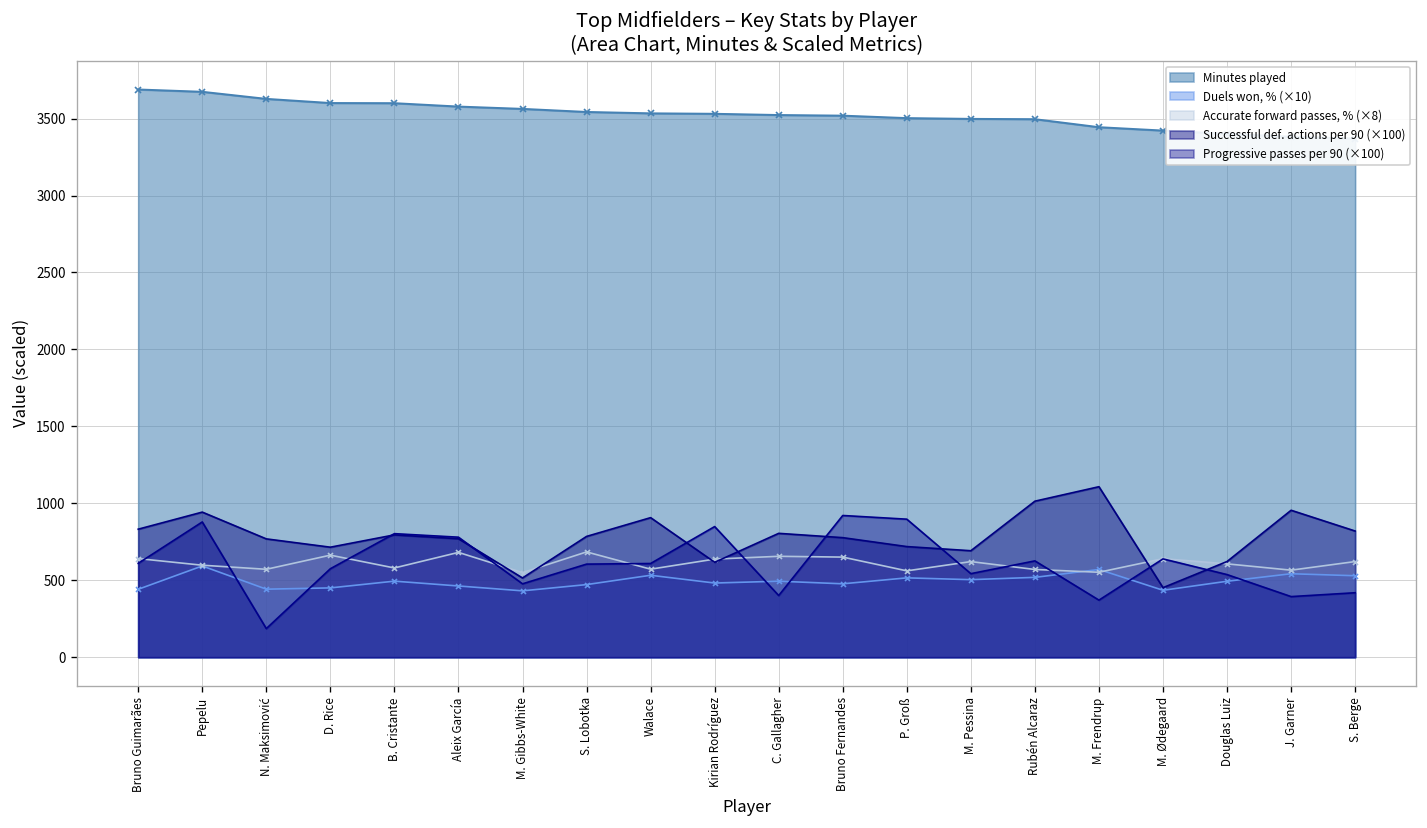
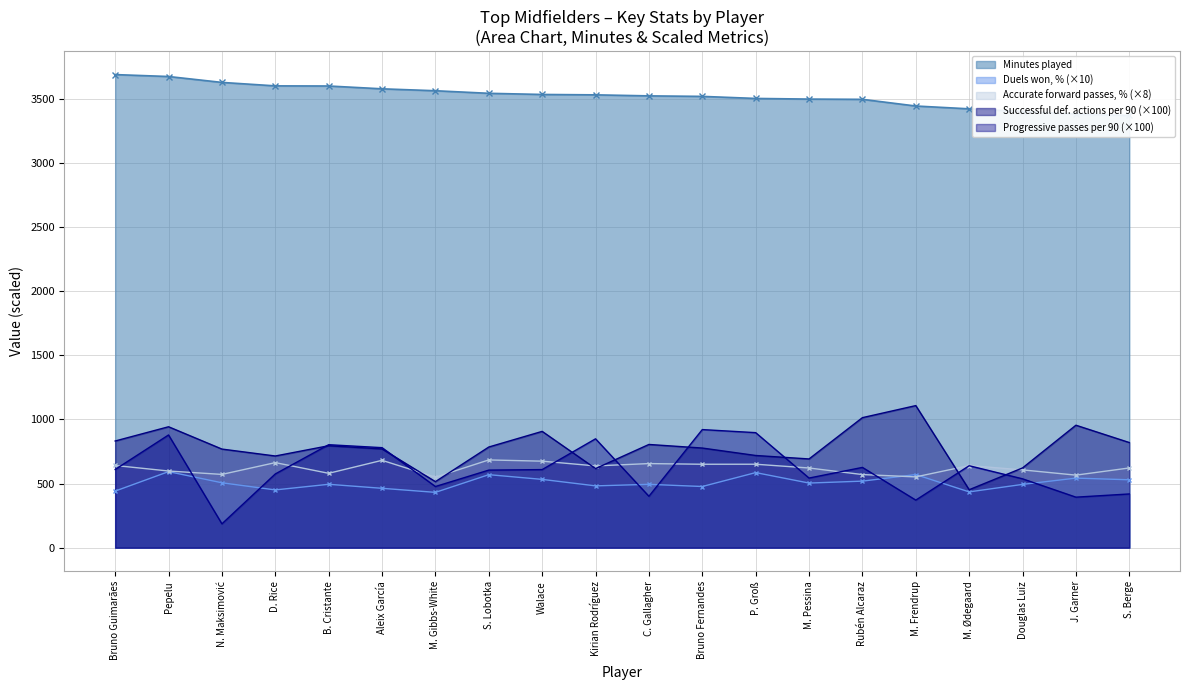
  {
    "Duels won, % (×10)": {
      "Bruno Guimarães": 440,
-     "N. Maksimović": 440,
+     "N. Maksimović": 510,
      "D. Rice": 450,
      "B. Cristante": 490,
      "Aleix García": 460,
      "M. Gibbs-White": 430,
-     "S. Lobotka": 470,
+     "S. Lobotka": 570,
      "Walace": 530,
      "Kirian Rodríguez": 480,
      "C. Gallagher": 490,
      "Bruno Fernandes": 480,
-     "P. Groß": 520,
+     "P. Groß": 590,
      "M. Pessina": 500,
      "Rubén Alcaraz": 520,
      "Douglas Luiz": 490,
      "J. Garner": 540,
      "S. Berge": 530
    },
    "Accurate forward passes, % (×8)": {
      "Bruno Guimarães": 640,
      "N. Maksimović": 570,
      "D. Rice": 660,
      "B. Cristante": 580,
      "Aleix García": 680,
      "M. Gibbs-White": 550,
      "S. Lobotka": 680,
-     "Walace": 570,
+     "Walace": 670,
      "Kirian Rodríguez": 640,
      "C. Gallagher": 660,
      "Bruno Fernandes": 650,
-     "P. Groß": 560,
+     "P. Groß": 650,
      "M. Pessina": 620,
      "Rubén Alcaraz": 570,
      "J. Garner": 570,
      "S. Berge": 620
    }
  }
